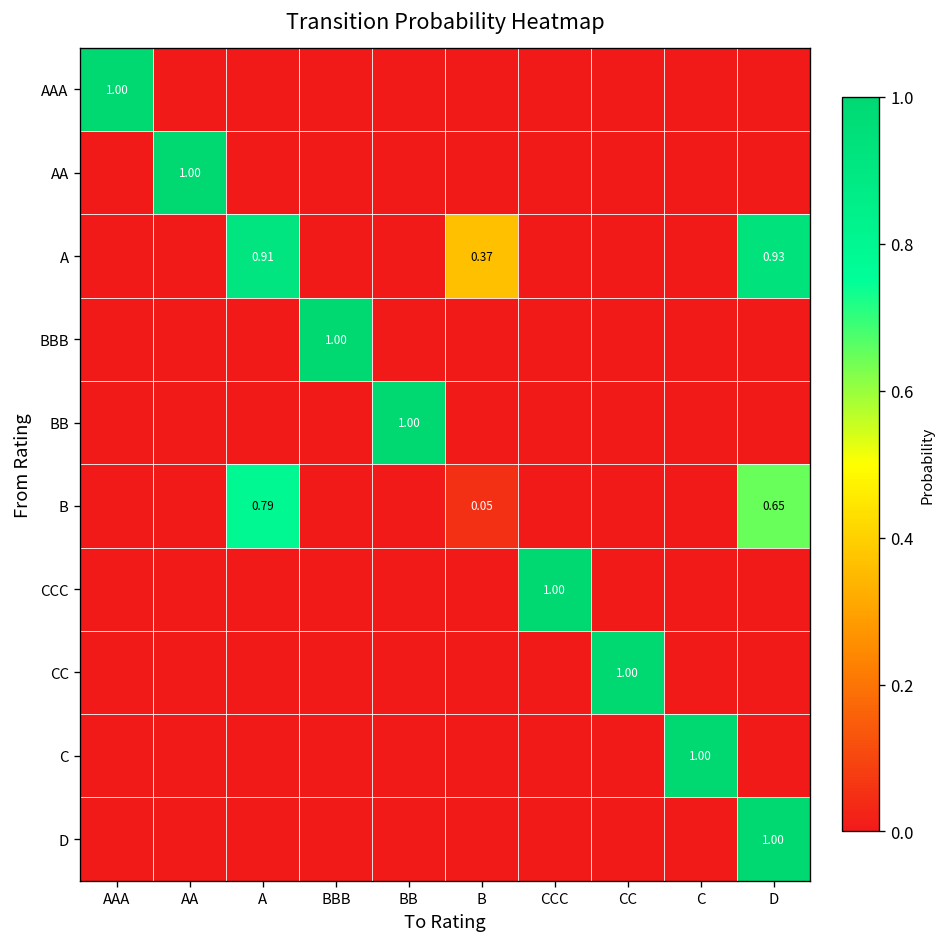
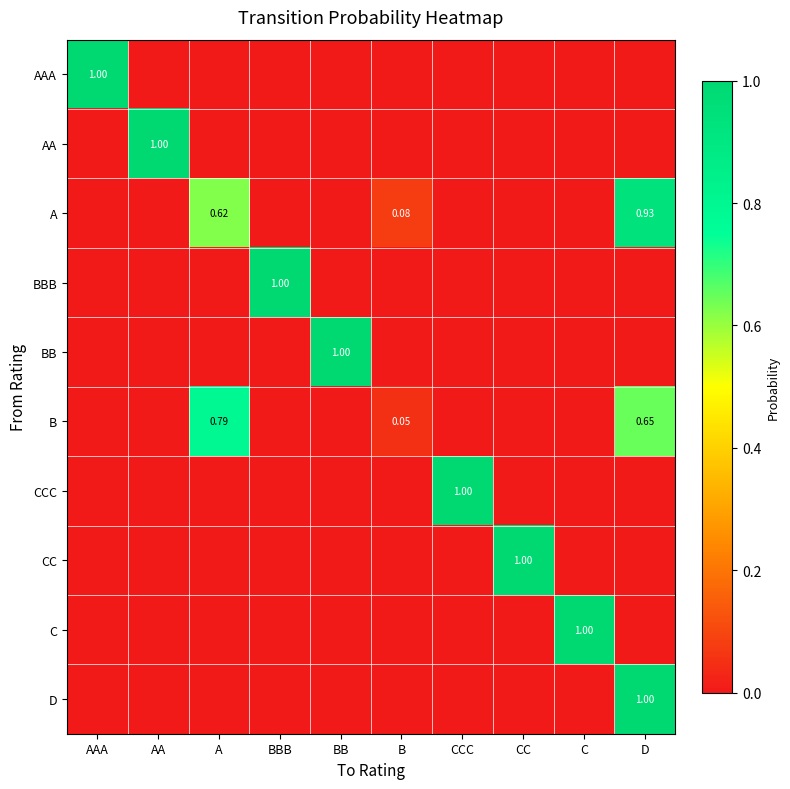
  {
    "AAA": {
      "AAA": 1.00
    },
    "AA": {
      "AA": 1.00
    },
    "A": {
-     "A": 0.91,
-     "B": 0.37,
+     "A": 0.62,
+     "B": 0.08,
      "D": 0.93
    },
    "BBB": {
      "BBB": 1.00
    },
    "BB": {
      "BB": 1.00
    },
    "B": {
      "A": 0.79,
      "B": 0.05,
      "D": 0.65
    },
    "CCC": {
      "CCC": 1.00
    },
    "CC": {
      "CC": 1.00
    },
    "C": {
      "C": 1.00
    },
    "D": {
      "D": 1.00
    }
  }
